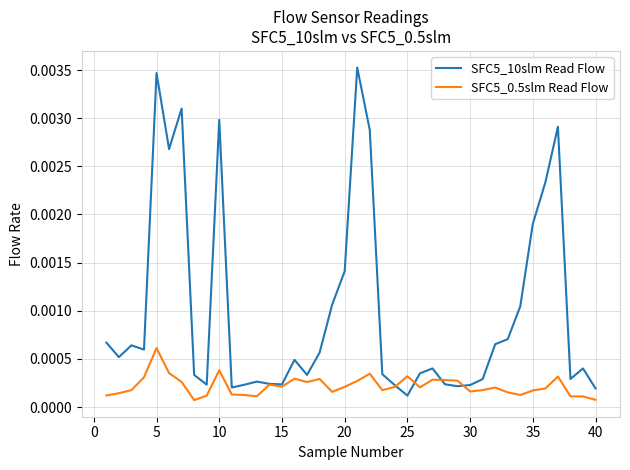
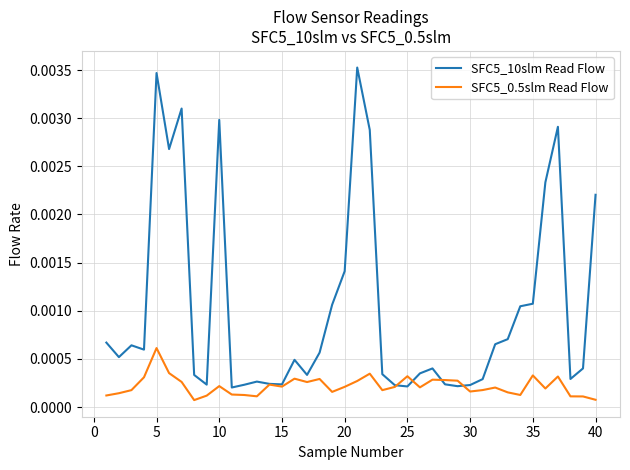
  {
    "SFC5_10slm Read Flow": {
      "5": 0.0035,
      "10": 0.0030,
      "20": 0.0014,
-     "25": 0.0001,
+     "25": 0.0002,
      "30": 0.0002,
-     "35": 0.0019,
-     "40": 0.0002
+     "35": 0.0011,
+     "40": 0.0022
    },
    "SFC5_0.5slm Read Flow": {
      "5": 0.0006,
-     "10": 0.0004,
+     "10": 0.0002,
      "20": 0.0002,
      "25": 0.0003,
      "30": 0.0002,
-     "35": 0.0002,
+     "35": 0.0003,
      "40": 0.0001
    }
  }
